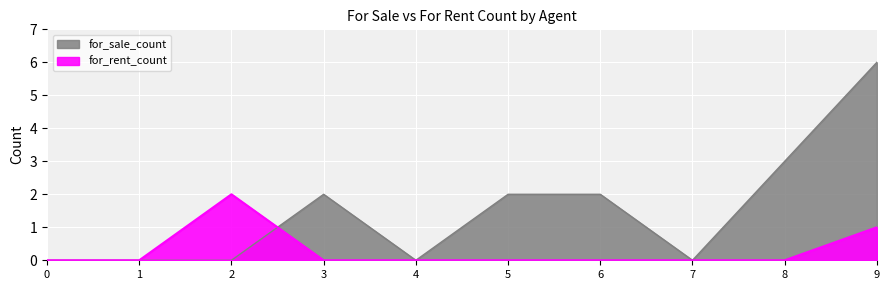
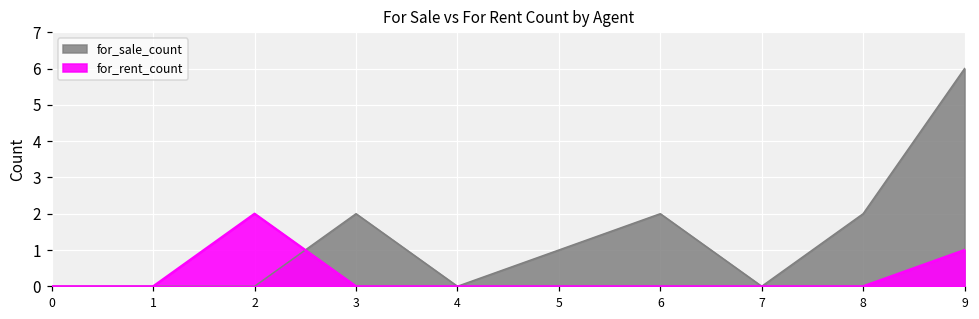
  {
    "for_sale_count": {
      "2": 0,
      "3": 2,
-     "5": 2,
+     "5": 1,
      "6": 2,
-     "8": 3,
+     "8": 2,
      "9": 6
    },
    "for_rent_count": {
      "2": 2,
      "3": 0,
      "5": 0,
      "6": 0,
      "8": 0,
      "9": 1
    }
  }
